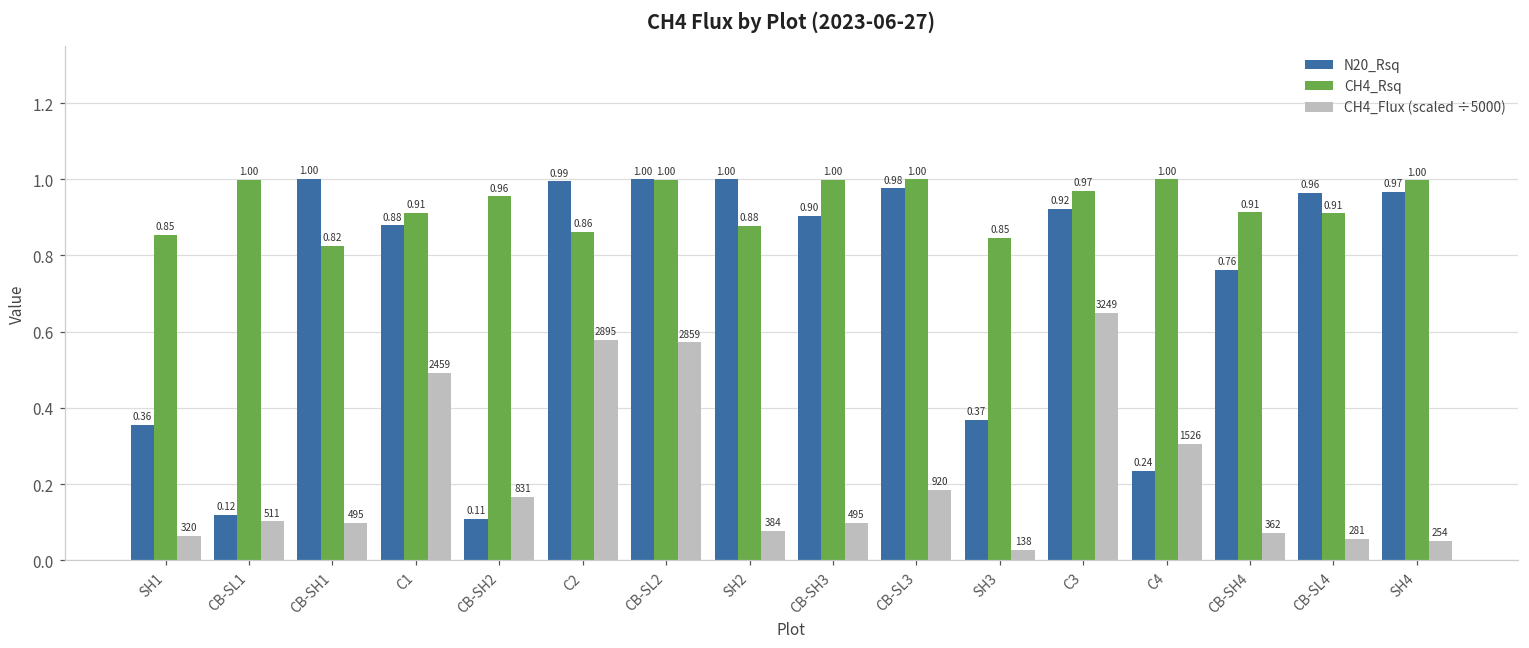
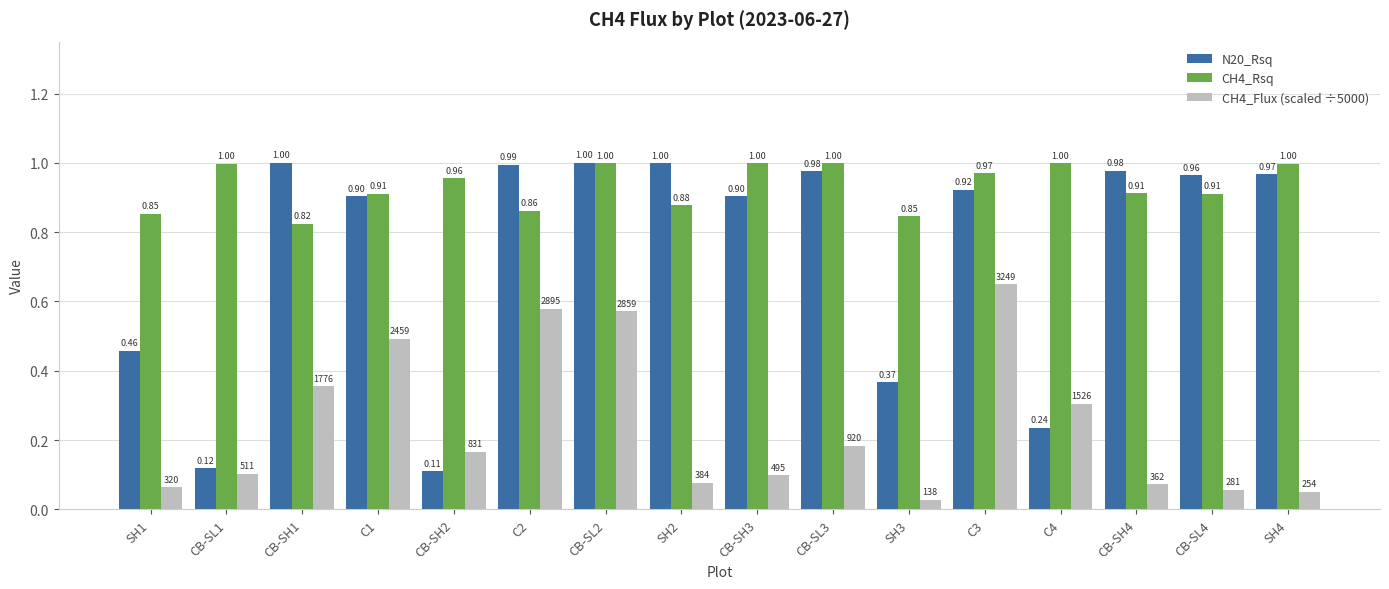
  {
    "N20_Rsq": {
-     "SH1": 0.36,
+     "SH1": 0.46,
      "CB-SL1": 0.12,
      "CB-SH1": 1.00,
-     "C1": 0.88,
+     "C1": 0.90,
      "CB-SH2": 0.11,
      "C2": 0.99,
      "CB-SL2": 1.00,
      "SH2": 1.00,
      "CB-SH3": 0.90,
      "CB-SL3": 0.98,
      "SH3": 0.37,
      "C3": 0.92,
      "C4": 0.24,
-     "CB-SH4": 0.76,
+     "CB-SH4": 0.98,
      "CB-SL4": 0.96,
      "SH4": 0.97
    },
    "CH4_Rsq": {
      "SH1": 0.85,
      "CB-SL1": 1.00,
      "CB-SH1": 0.82,
      "C1": 0.91,
      "CB-SH2": 0.96,
      "C2": 0.86,
      "CB-SL2": 1.00,
      "SH2": 0.88,
      "CB-SH3": 1.00,
      "CB-SL3": 1.00,
      "SH3": 0.85,
      "C3": 0.97,
      "C4": 1.00,
      "CB-SH4": 0.91,
      "CB-SL4": 0.91,
      "SH4": 1.00
    },
    "CH4_Flux (scaled ÷5000)": {
-     "CB-SH1": 495
+     "CB-SH1": 1776
    }
  }
